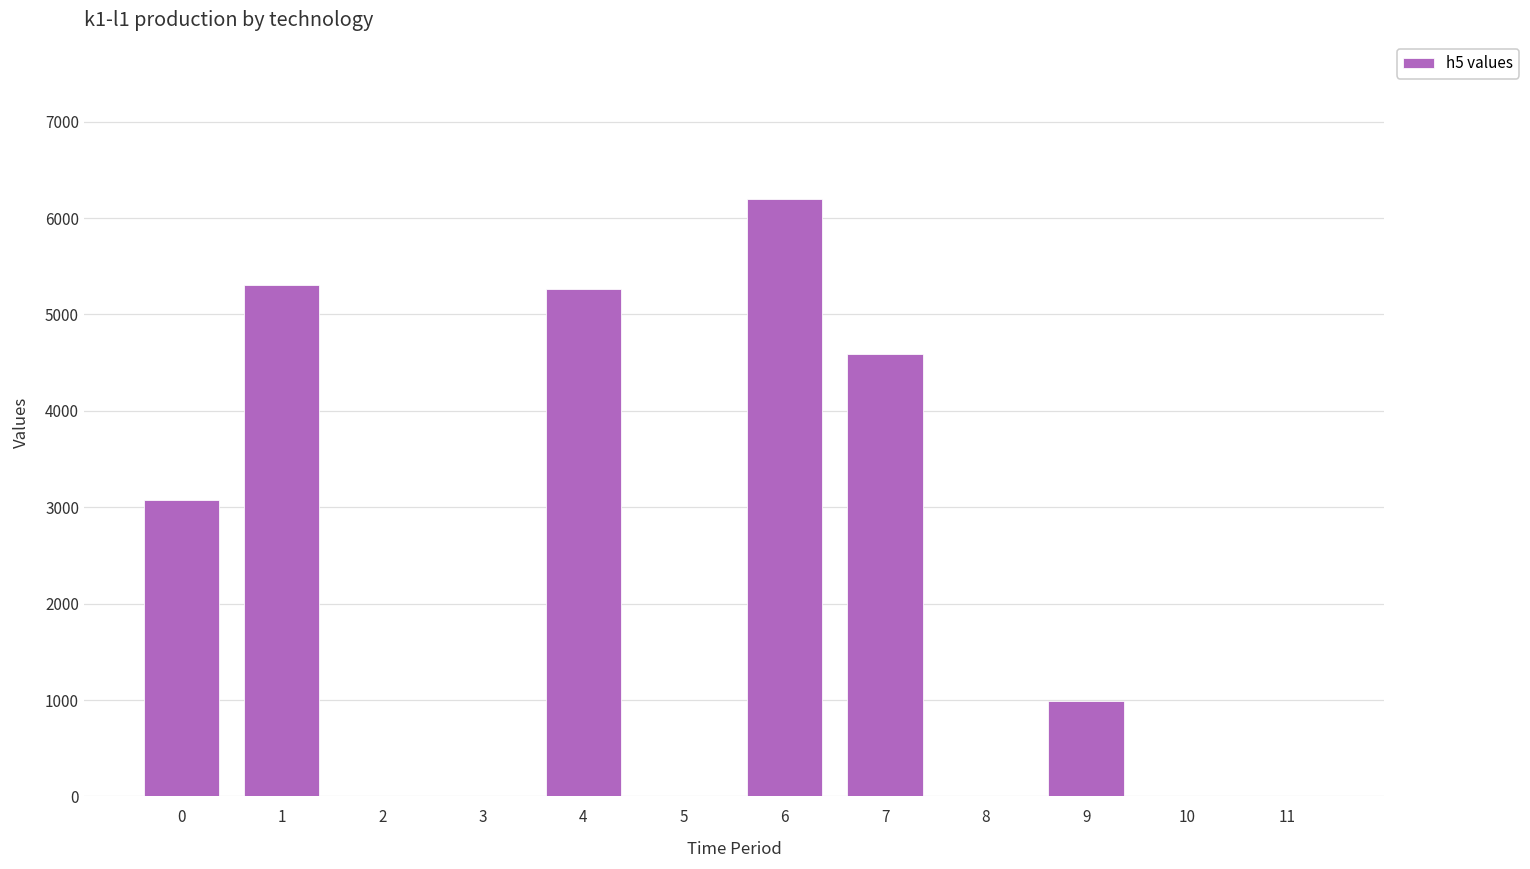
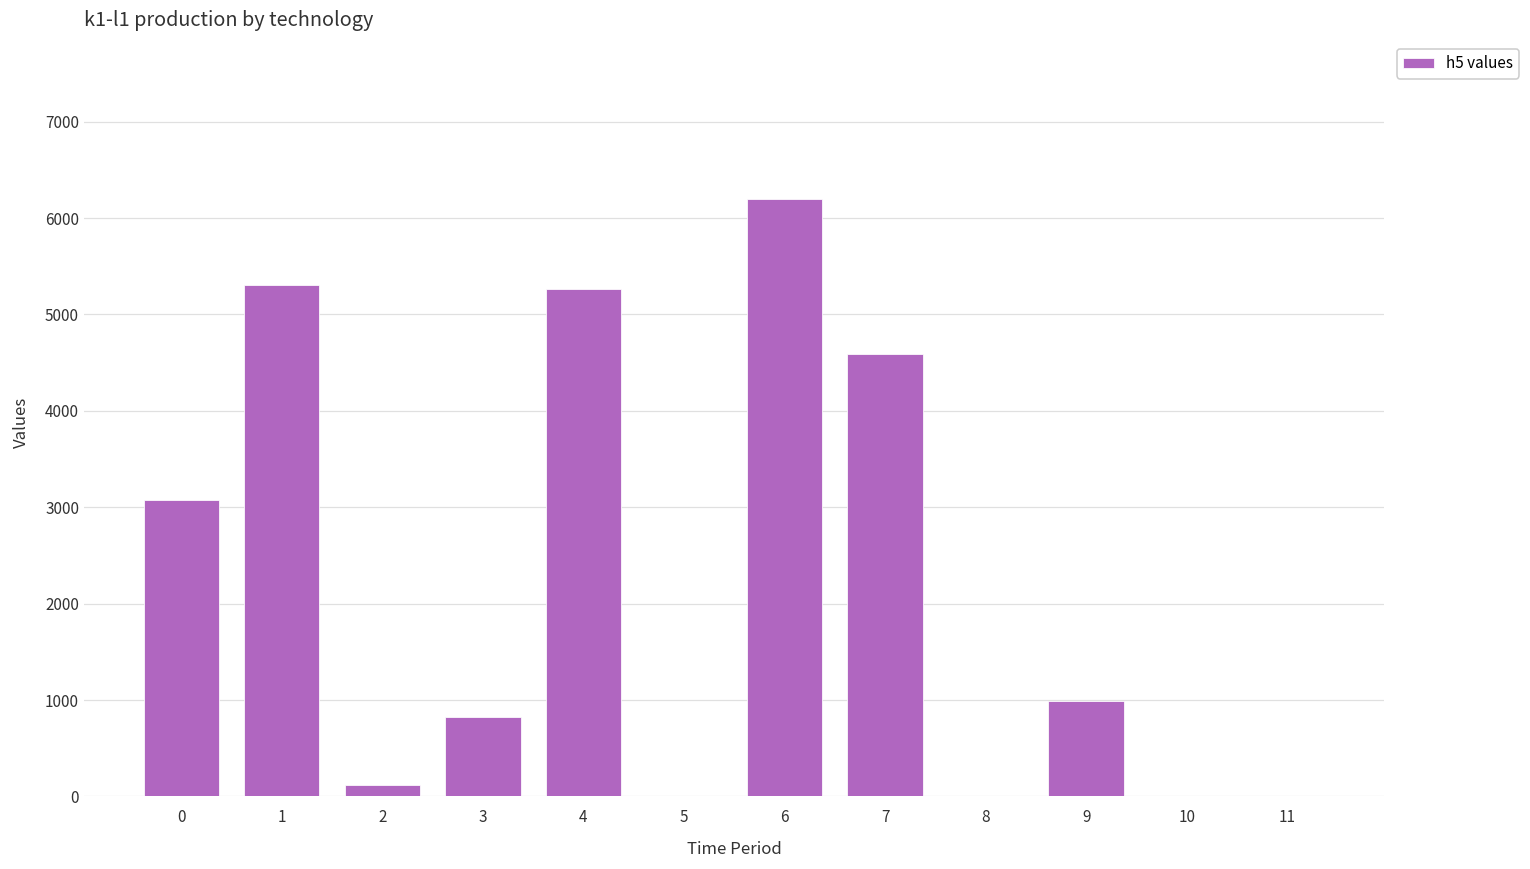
  {
    "0": 3100,
    "1": 5300,
-   "2": 0,
-   "3": 0,
+   "2": 100,
+   "3": 800,
    "4": 5300,
    "5": 0,
    "6": 6200,
    "7": 4600,
    "8": 0,
    "9": 1000,
    "10": 0,
    "11": 0
  }
